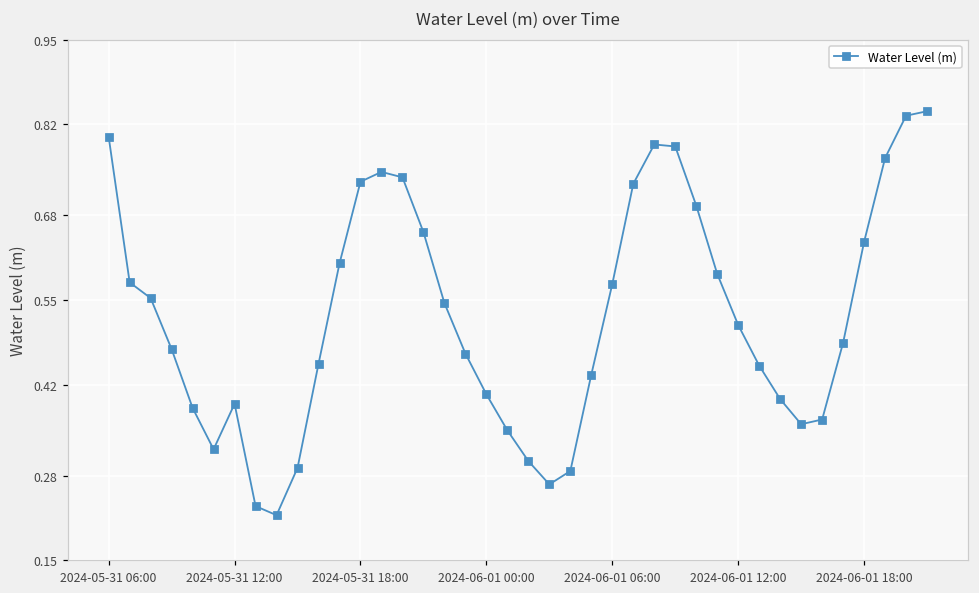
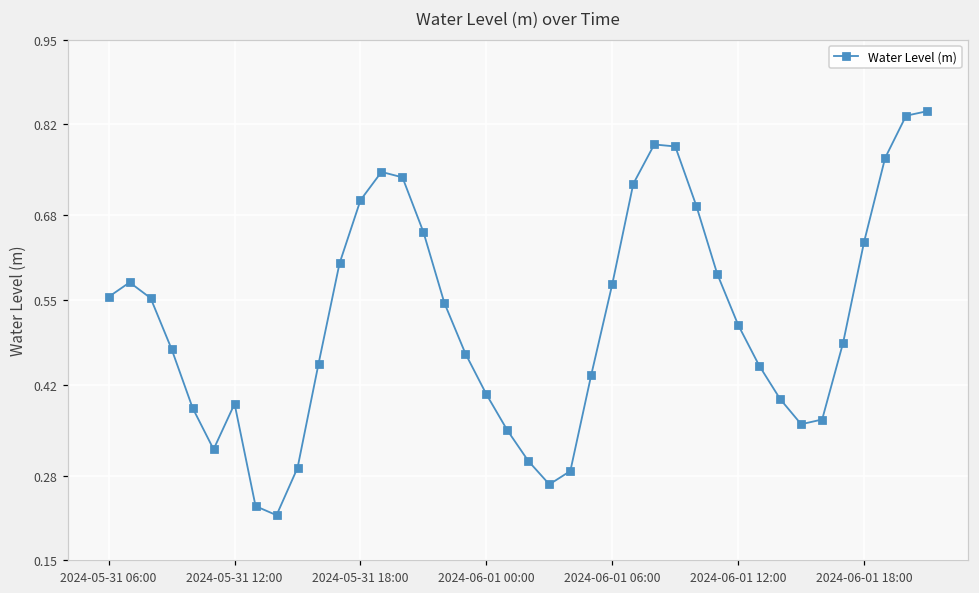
  {
-   "2024-05-31 06:00": 0.80,
+   "2024-05-31 06:00": 0.55,
    "2024-05-31 12:00": 0.39,
-   "2024-05-31 18:00": 0.73,
+   "2024-05-31 18:00": 0.70,
    "2024-06-01 00:00": 0.40,
    "2024-06-01 06:00": 0.57,
    "2024-06-01 12:00": 0.51,
    "2024-06-01 18:00": 0.64
  }
